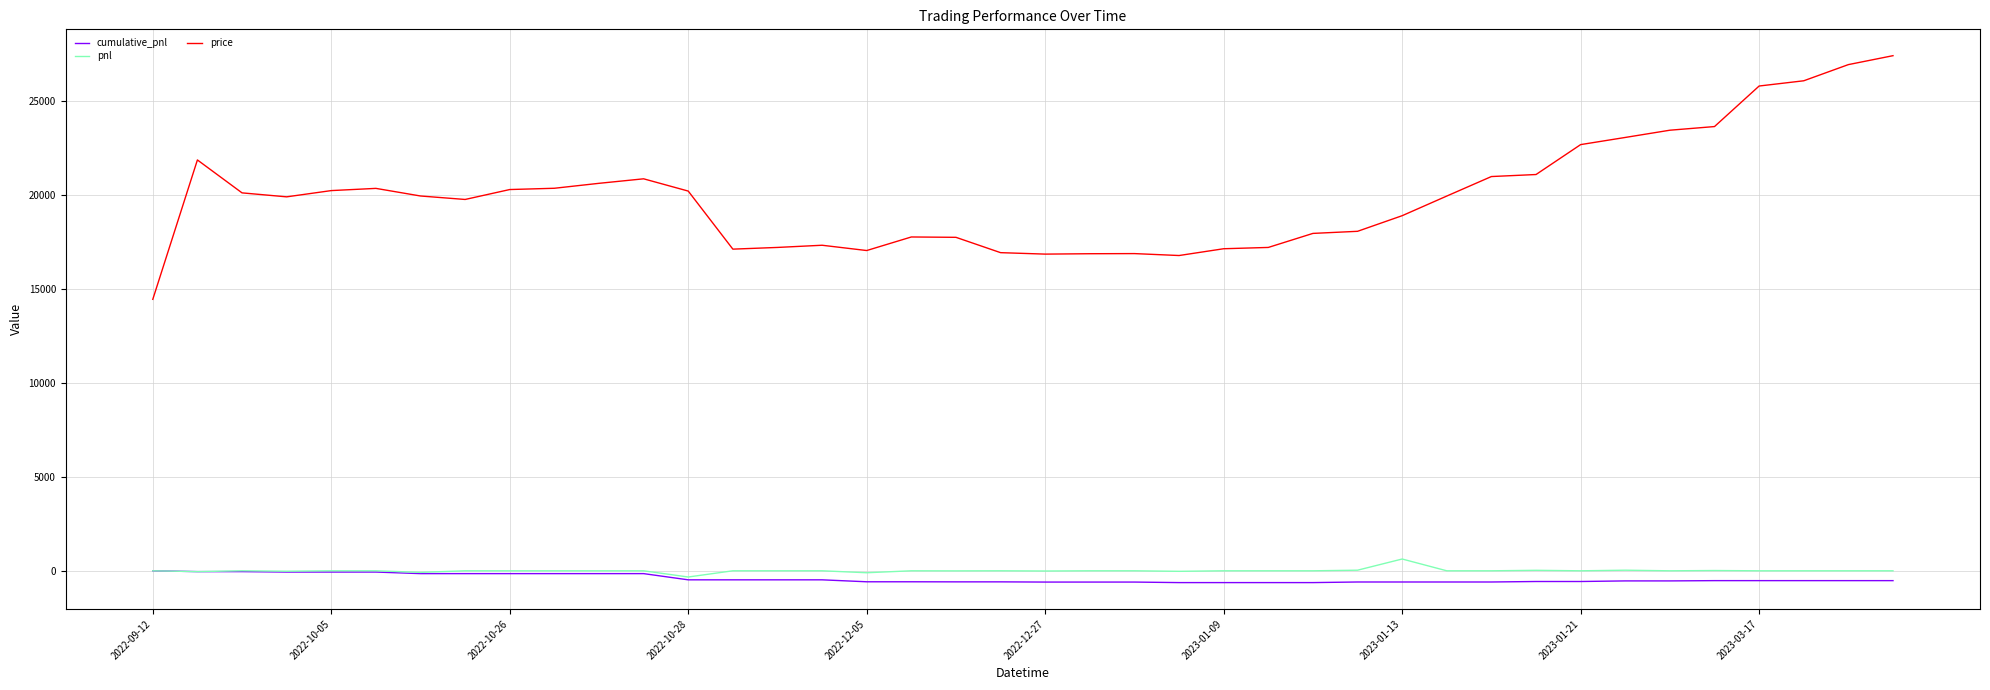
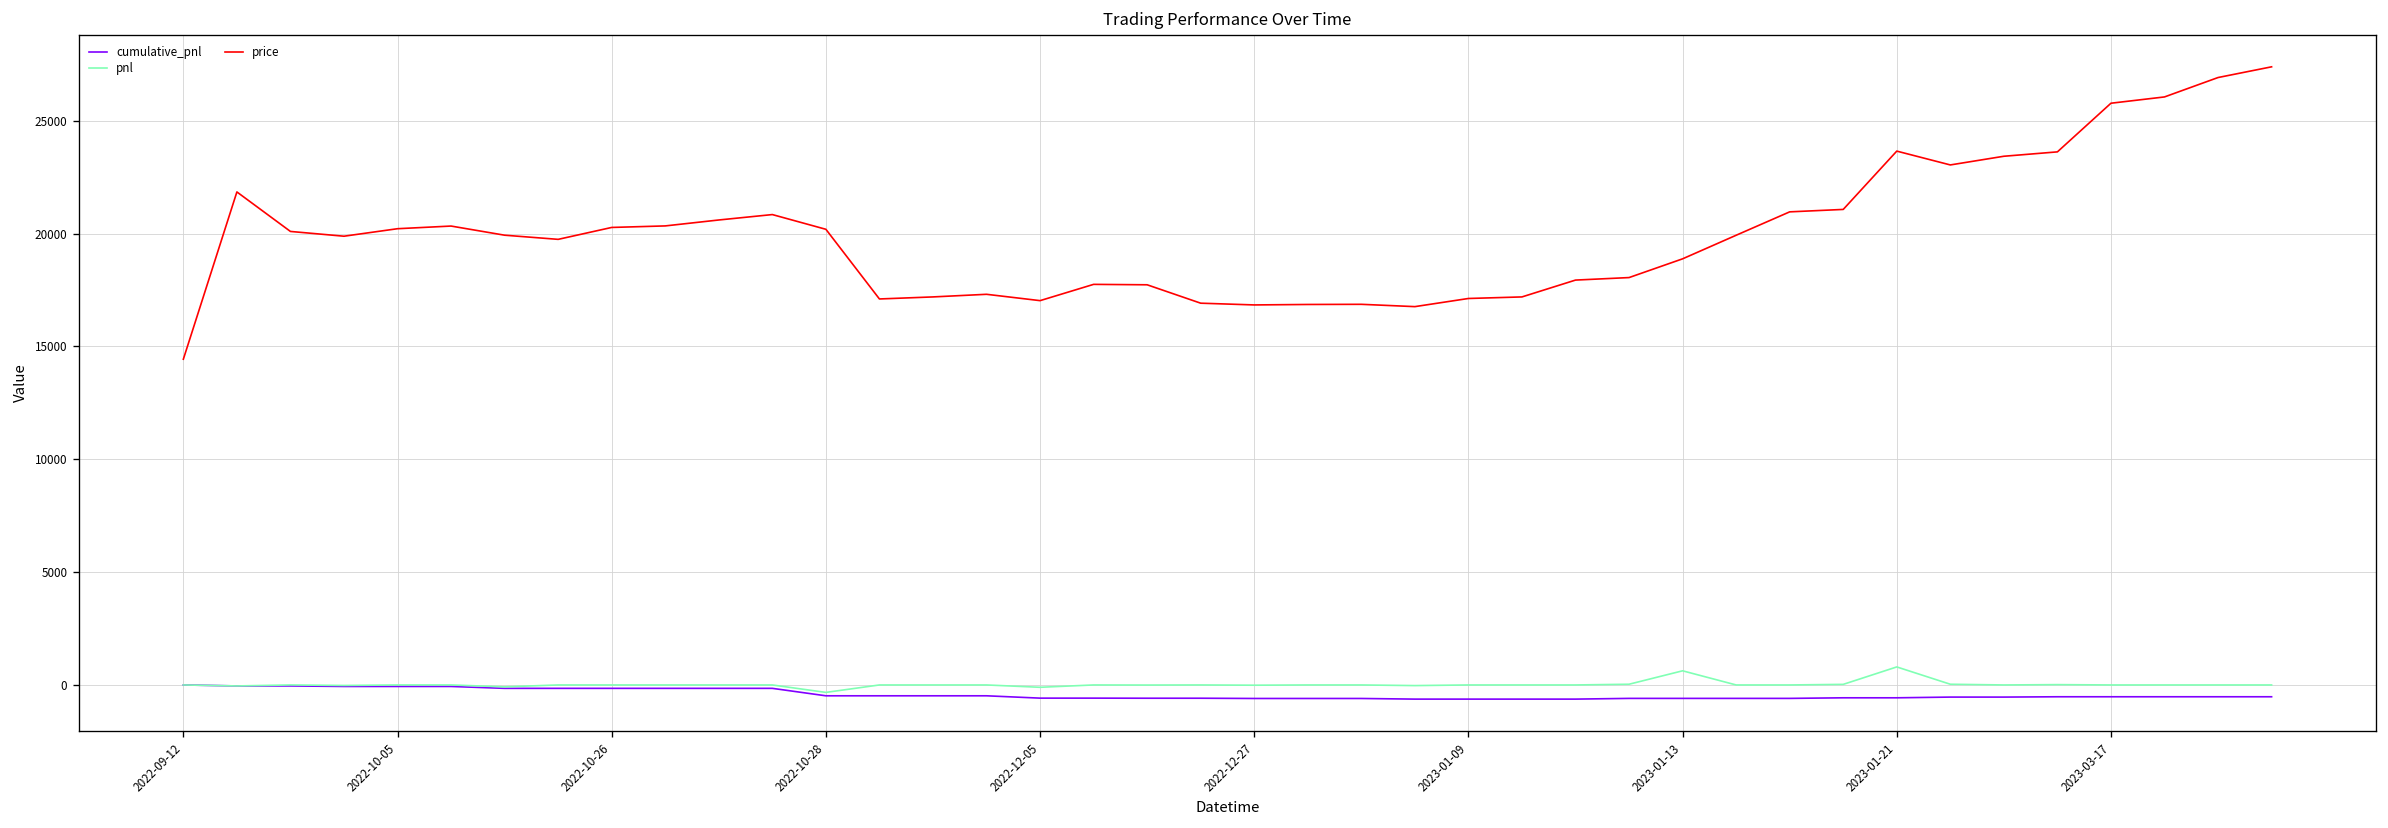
  {
    "cumulative_pnl": {
      "2022-10-28": -500,
      "2023-01-13": -600,
      "2023-01-21": -600
    },
    "pnl": {
      "2022-10-28": -300,
      "2023-01-13": 600,
-     "2023-01-21": 0
+     "2023-01-21": 800
    },
    "price": {
      "2022-09-12": 14400,
      "2022-10-28": 20200,
      "2023-01-13": 18900,
-     "2023-01-21": 22700
+     "2023-01-21": 23700
    }
  }
